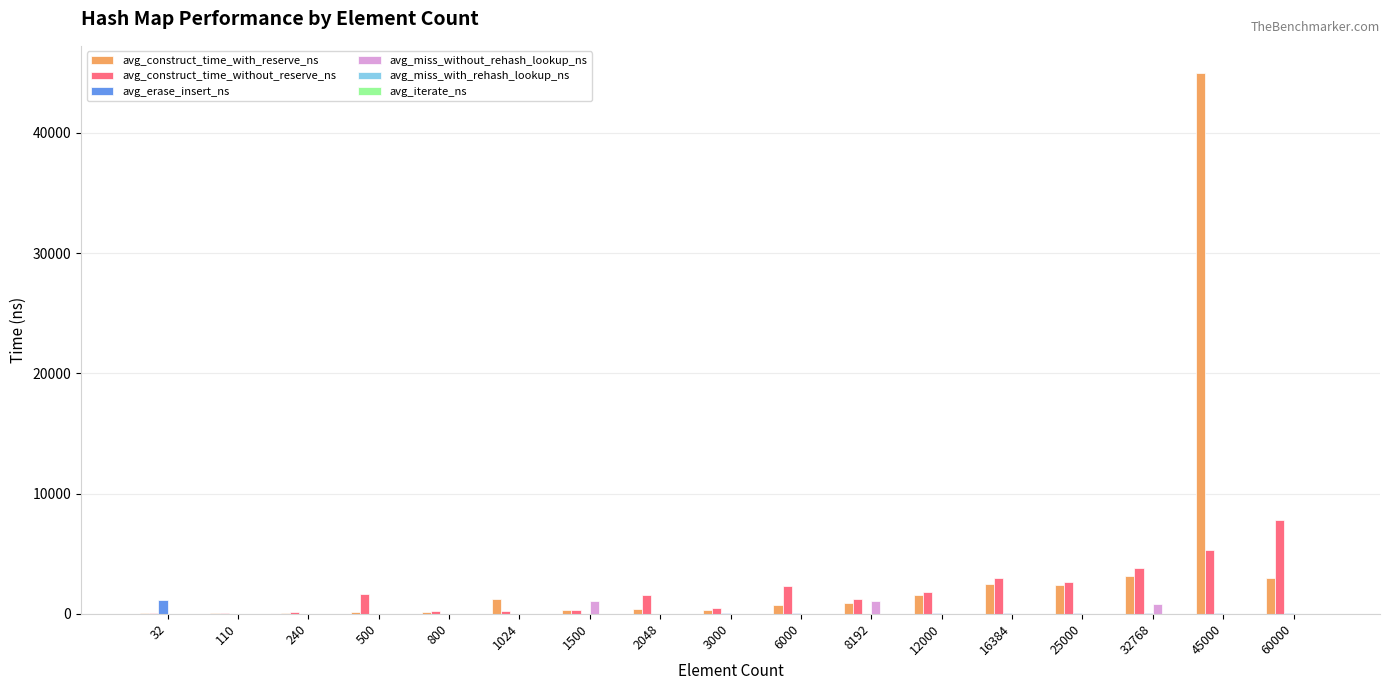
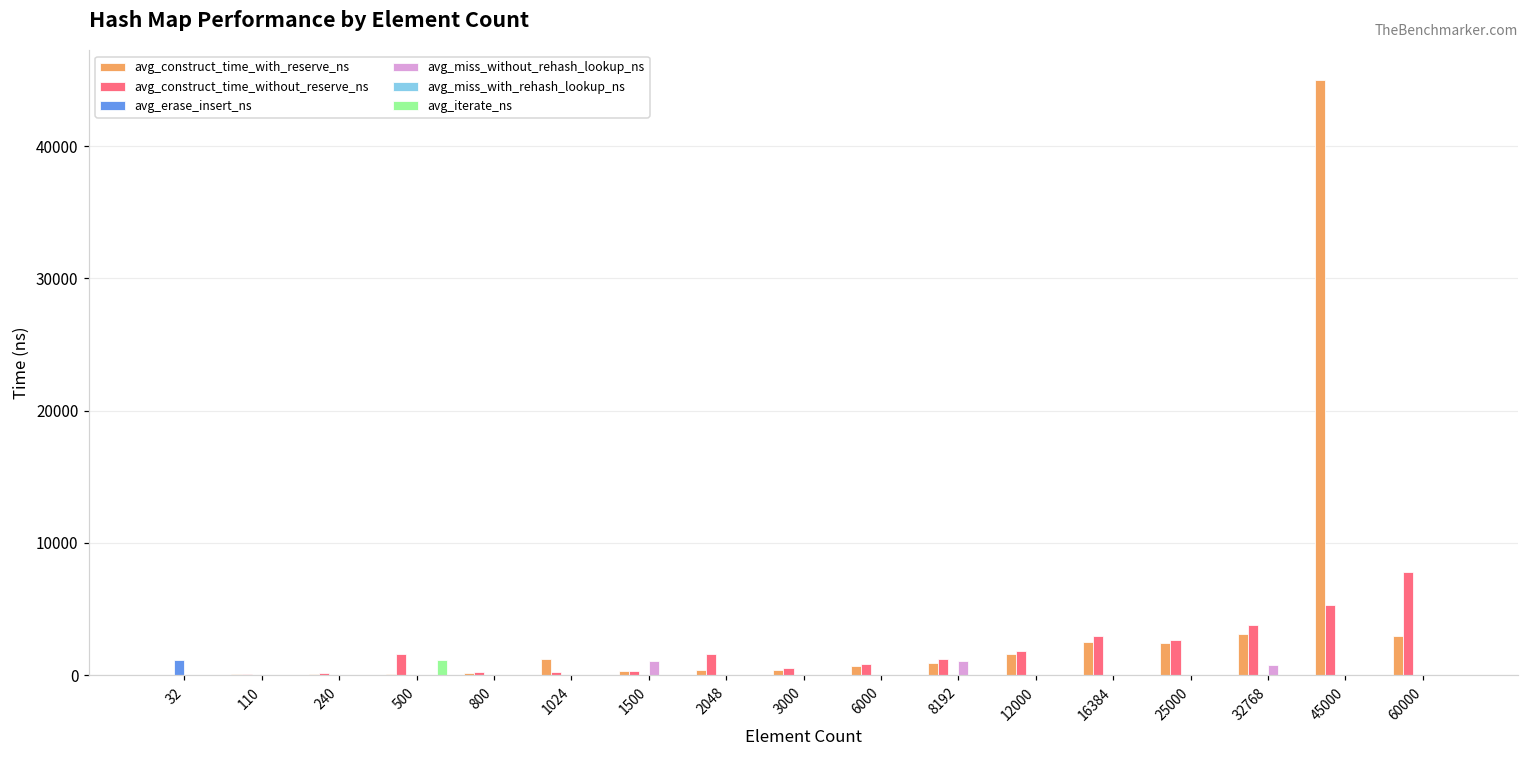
  {
    "avg_construct_time_with_reserve_ns": {
      "1024": 1200,
      "1500": 300,
      "2048": 400,
      "3000": 400,
      "6000": 700,
      "8192": 900,
      "12000": 1600,
      "16384": 2500,
      "25000": 2400,
      "32768": 3100,
      "45000": 45000,
      "60000": 3000
    },
    "avg_construct_time_without_reserve_ns": {
      "500": 1600,
      "800": 200,
      "1024": 300,
      "1500": 300,
      "2048": 1600,
      "3000": 500,
-     "6000": 2300,
+     "6000": 800,
      "8192": 1200,
      "12000": 1800,
      "16384": 2900,
      "25000": 2700,
      "32768": 3800,
      "45000": 5300,
      "60000": 7800
    },
    "avg_erase_insert_ns": {
      "32": 1100
    },
    "avg_miss_without_rehash_lookup_ns": {
      "1500": 1100,
      "8192": 1100,
      "32768": 800
    },
    "avg_iterate_ns": {
-     "500": 0
+     "500": 1200
    }
  }
